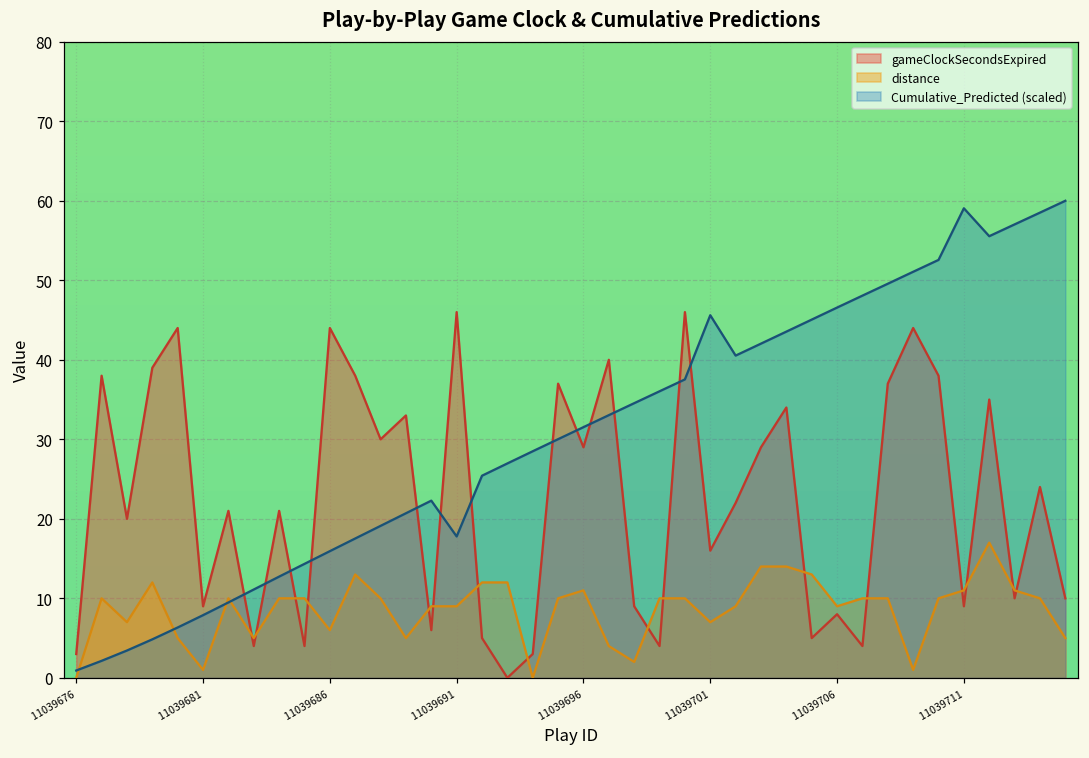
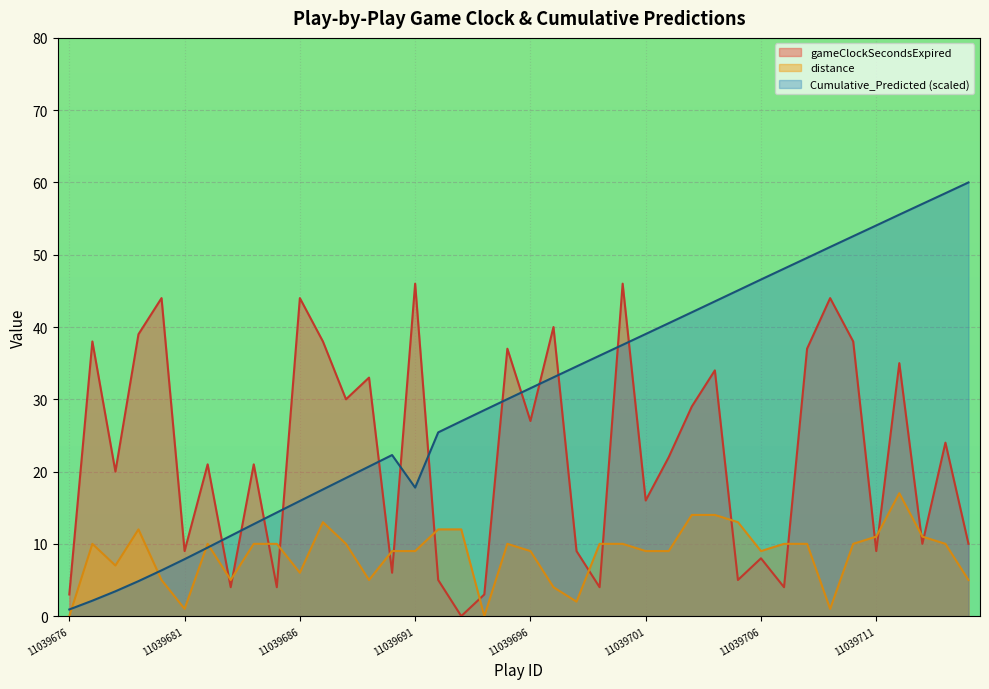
  {
    "gameClockSecondsExpired": {
      "11039676": 3,
      "11039681": 9,
      "11039686": 44,
      "11039691": 46,
-     "11039696": 29,
+     "11039696": 27,
      "11039701": 16,
      "11039706": 8,
      "11039711": 9
    },
    "distance": {
      "11039676": 0,
      "11039681": 1,
      "11039686": 6,
      "11039691": 9,
-     "11039696": 11,
-     "11039701": 7,
+     "11039696": 9,
+     "11039701": 9,
      "11039706": 9,
      "11039711": 11
    },
    "Cumulative_Predicted (scaled)": {
      "11039676": 1,
      "11039681": 8,
      "11039686": 16,
      "11039691": 18,
      "11039696": 32,
-     "11039701": 46,
+     "11039701": 39,
      "11039706": 47,
-     "11039711": 59
+     "11039711": 54
    }
  }
